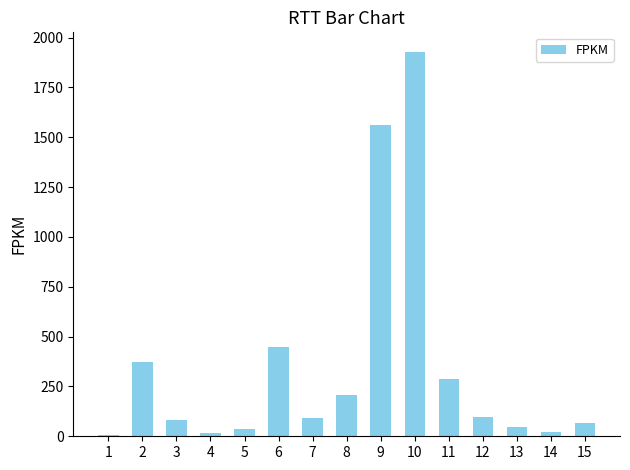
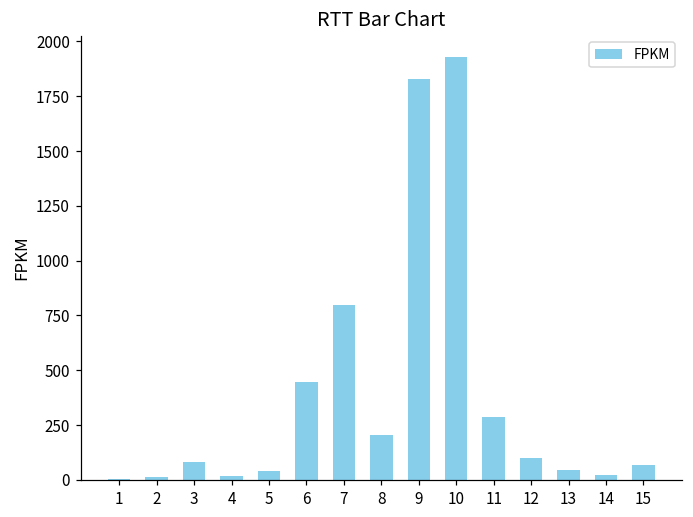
  {
-   "2": 370,
+   "2": 10,
    "3": 80,
    "4": 20,
    "5": 40,
    "6": 450,
-   "7": 90,
+   "7": 800,
    "8": 200,
-   "9": 1560,
+   "9": 1830,
    "10": 1930,
    "11": 290,
    "12": 100,
    "13": 50,
    "14": 20,
    "15": 70
  }
